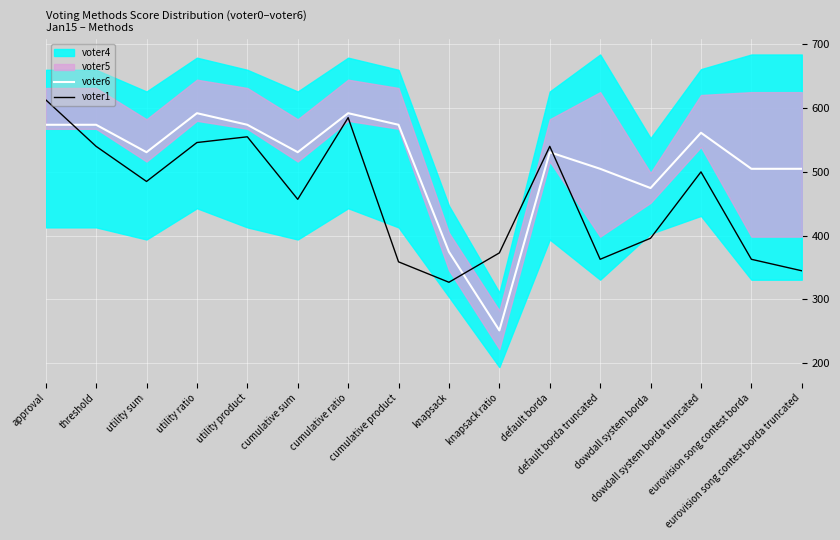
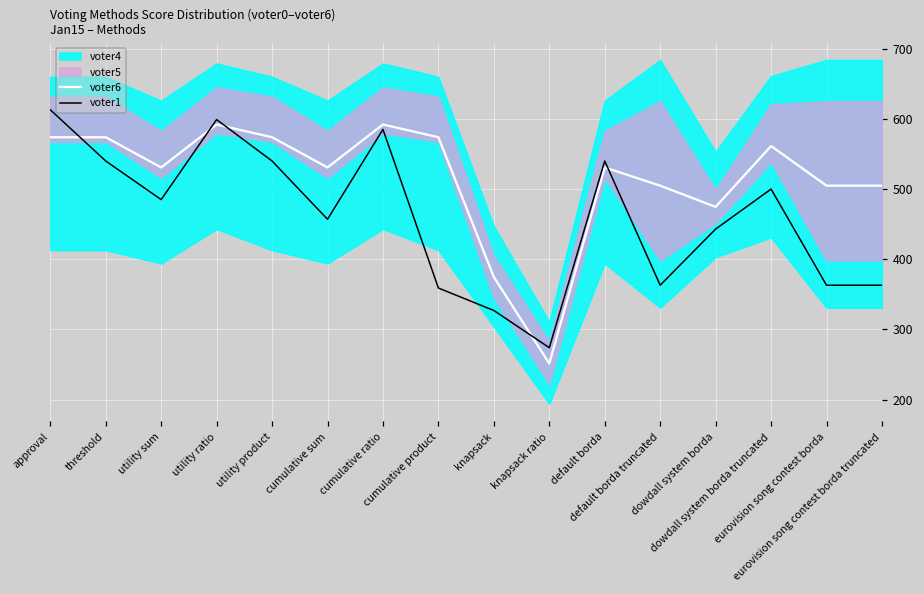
  {
    "voter6": {
      "approval": 570,
      "threshold": 570,
      "utility sum": 530,
      "utility ratio": 590,
      "utility product": 570,
      "cumulative sum": 530,
      "cumulative ratio": 590,
      "cumulative product": 570,
      "knapsack": 370,
      "knapsack ratio": 250,
      "default borda": 530,
      "default borda truncated": 500,
      "dowdall system borda": 470,
      "dowdall system borda truncated": 560,
      "eurovision song contest borda": 500,
      "eurovision song contest borda truncated": 500
    },
    "voter1": {
      "approval": 610,
      "threshold": 540,
      "utility sum": 490,
-     "utility ratio": 550,
-     "utility product": 560,
+     "utility ratio": 600,
+     "utility product": 540,
      "cumulative sum": 460,
      "cumulative ratio": 590,
      "cumulative product": 360,
      "knapsack": 330,
-     "knapsack ratio": 370,
+     "knapsack ratio": 270,
      "default borda": 540,
      "default borda truncated": 360,
-     "dowdall system borda": 400,
+     "dowdall system borda": 440,
      "dowdall system borda truncated": 500,
      "eurovision song contest borda": 360,
-     "eurovision song contest borda truncated": 350
+     "eurovision song contest borda truncated": 360
    }
  }
